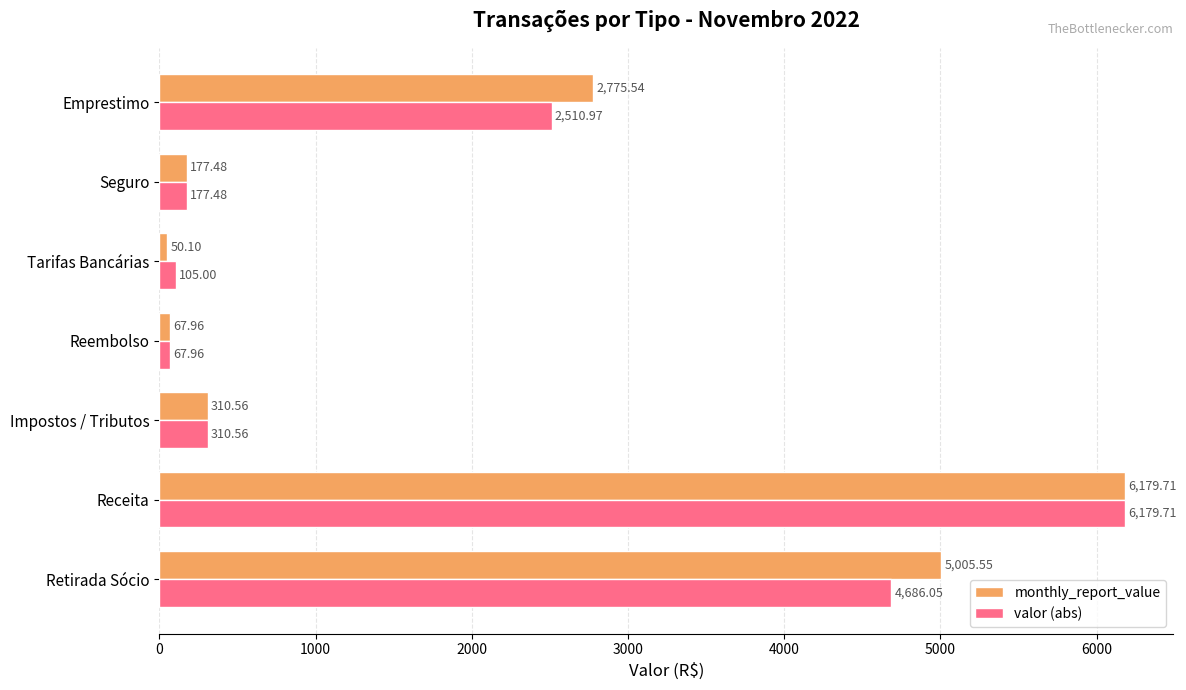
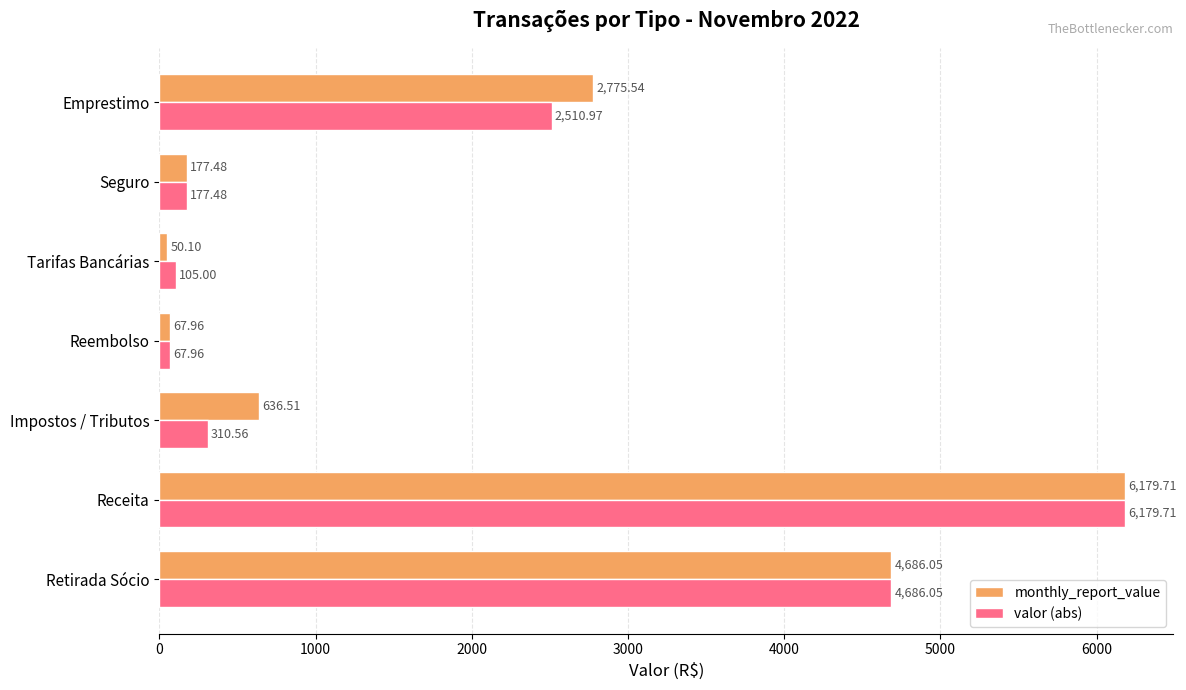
  {
    "monthly_report_value": {
      "Emprestimo": "2,775.54",
      "Seguro": "177.48",
      "Tarifas Bancárias": "50.10",
      "Reembolso": "67.96",
-     "Impostos / Tributos": "310.56",
+     "Impostos / Tributos": "636.51",
      "Receita": "6,179.71",
-     "Retirada Sócio": "5,005.55"
+     "Retirada Sócio": "4,686.05"
    },
    "valor (abs)": {
      "Emprestimo": "2,510.97",
      "Seguro": "177.48",
      "Tarifas Bancárias": "105.00",
      "Reembolso": "67.96",
      "Impostos / Tributos": "310.56",
      "Receita": "6,179.71",
      "Retirada Sócio": "4,686.05"
    }
  }
